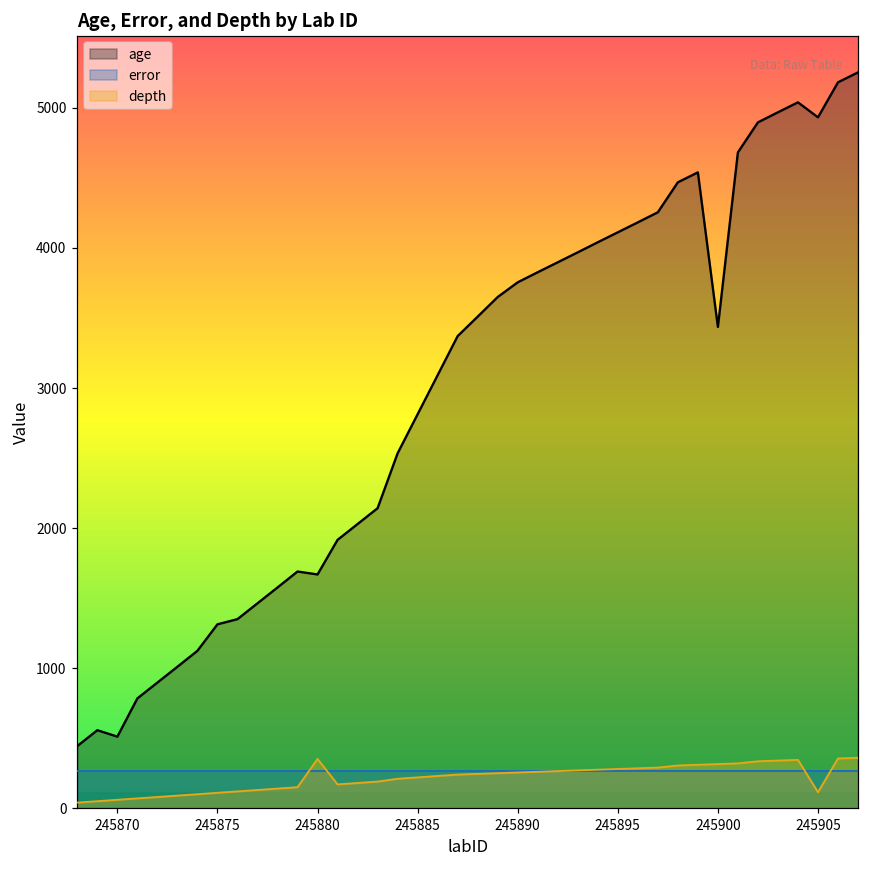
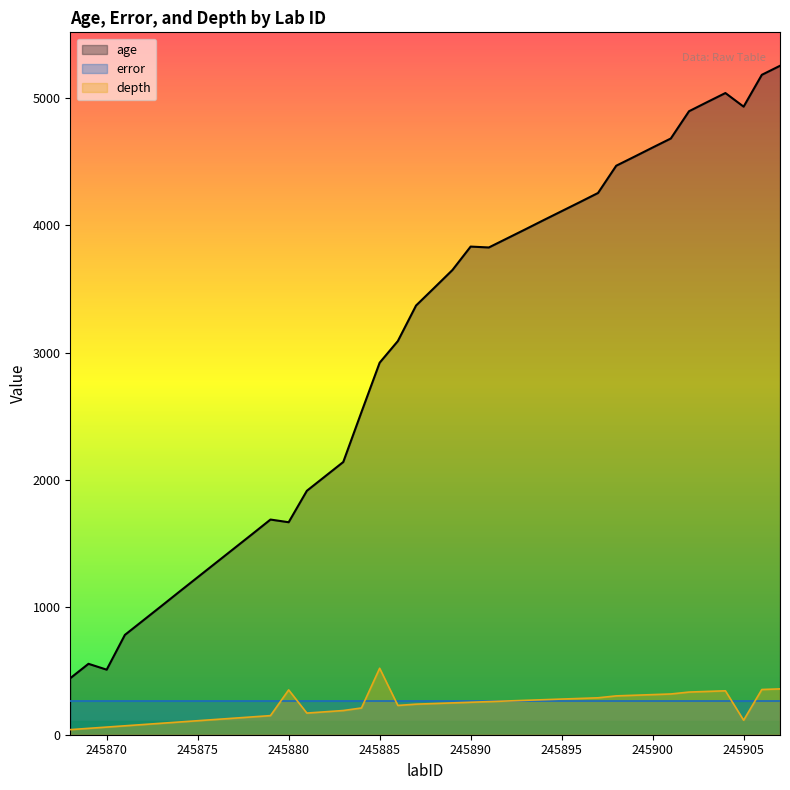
  {
    "age": {
      "245870": 510,
-     "245875": 1310,
+     "245875": 1240,
      "245880": 1670,
-     "245885": 2810,
-     "245890": 3760,
+     "245885": 2920,
+     "245890": 3830,
      "245895": 4110,
-     "245900": 3440,
+     "245900": 4610,
      "245905": 4930
    },
    "error": {
      "245870": 270,
      "245875": 270,
      "245880": 270,
      "245885": 270,
      "245900": 270,
      "245905": 270
    },
    "depth": {
      "245875": 110,
      "245880": 350,
-     "245885": 220,
+     "245885": 520,
      "245900": 320,
      "245905": 110
    }
  }
